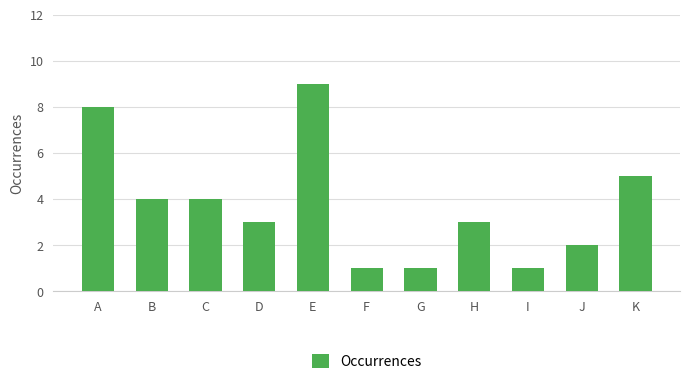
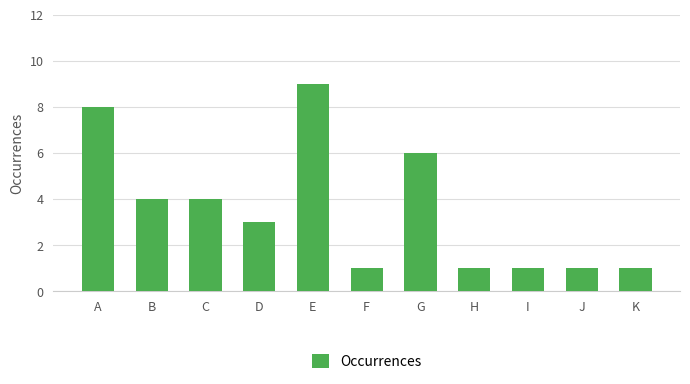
  {
    "A": 8,
    "B": 4,
    "C": 4,
    "D": 3,
    "E": 9,
    "F": 1,
-   "G": 1,
-   "H": 3,
+   "G": 6,
+   "H": 1,
    "I": 1,
-   "J": 2,
-   "K": 5
+   "J": 1,
+   "K": 1
  }
